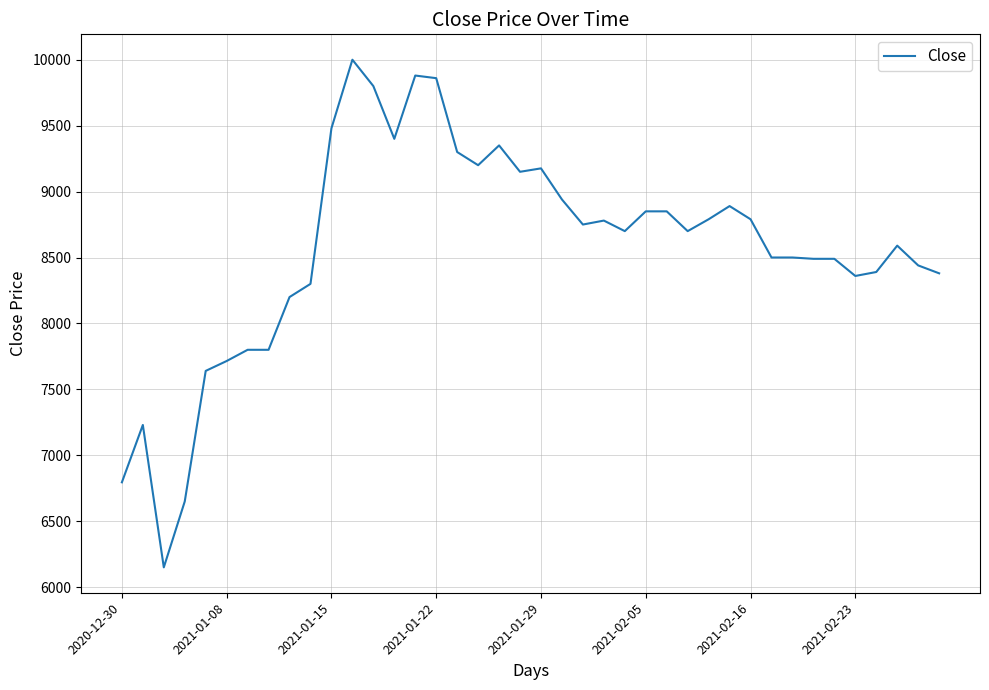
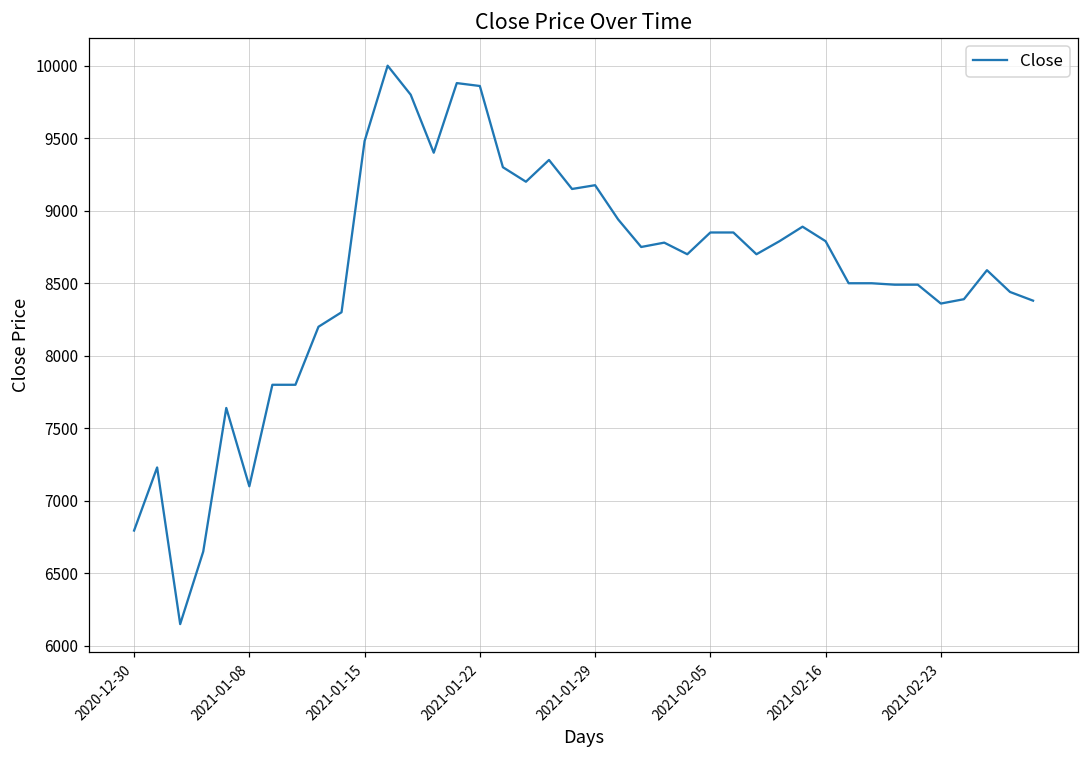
  {
    "2020-12-30": 6800,
-   "2021-01-08": 7720,
+   "2021-01-08": 7100,
    "2021-01-15": 9480,
    "2021-01-22": 9860,
    "2021-01-29": 9180,
    "2021-02-05": 8850,
    "2021-02-16": 8790,
    "2021-02-23": 8360
  }
